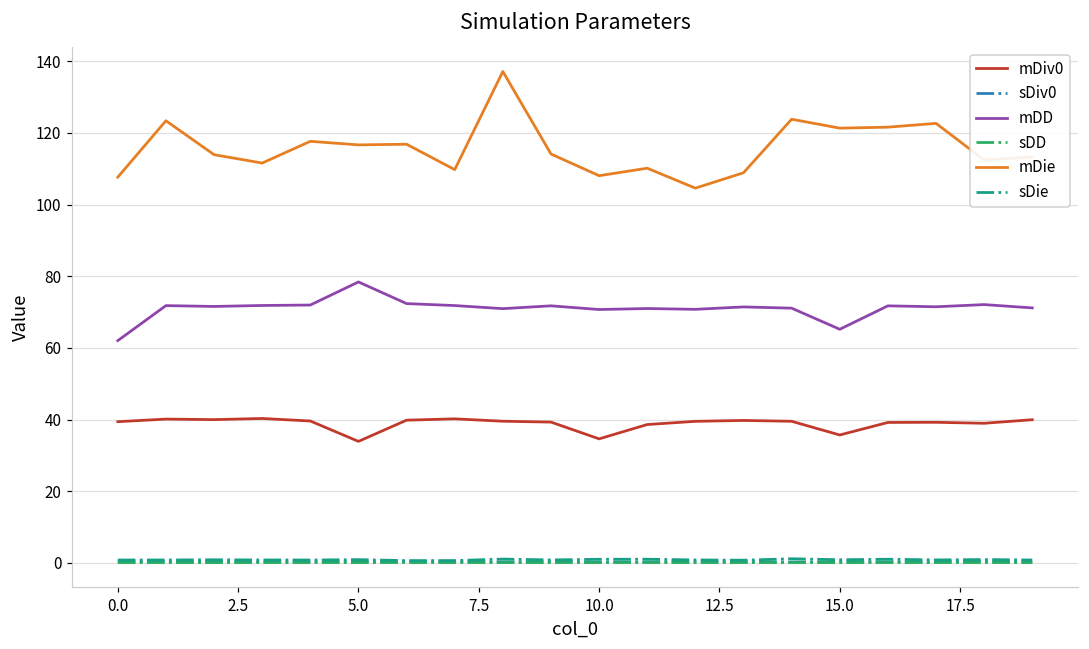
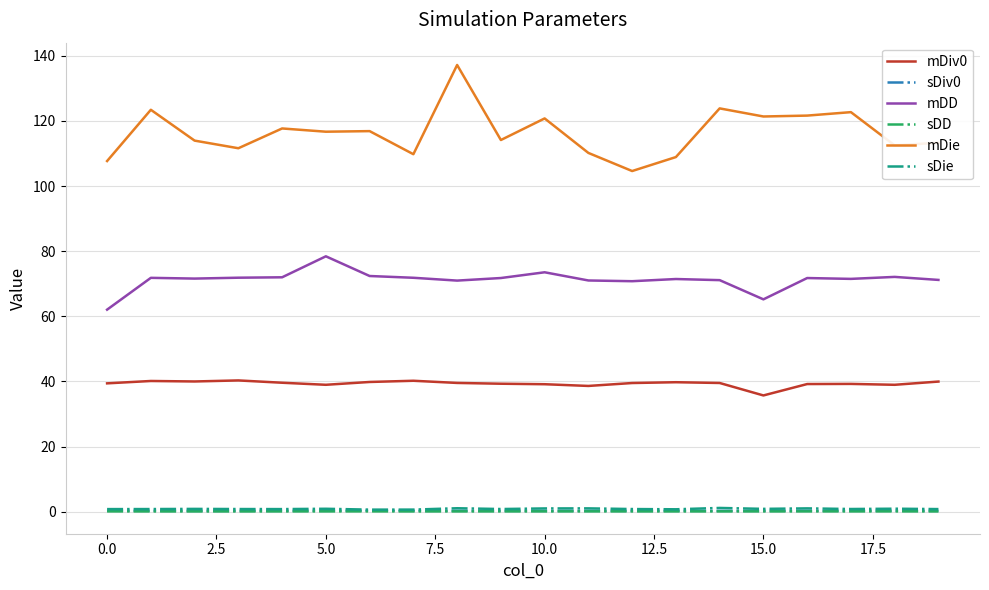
  {
    "mDiv0": {
      "0.0": 39,
-     "5.0": 34,
-     "10.0": 35,
+     "5.0": 39,
+     "10.0": 39,
      "15.0": 36
    },
    "mDD": {
      "0.0": 62,
      "5.0": 78,
-     "10.0": 71,
+     "10.0": 74,
      "15.0": 65
    },
    "mDie": {
      "0.0": 108,
      "5.0": 117,
-     "10.0": 108,
+     "10.0": 121,
      "15.0": 121
    }
  }
